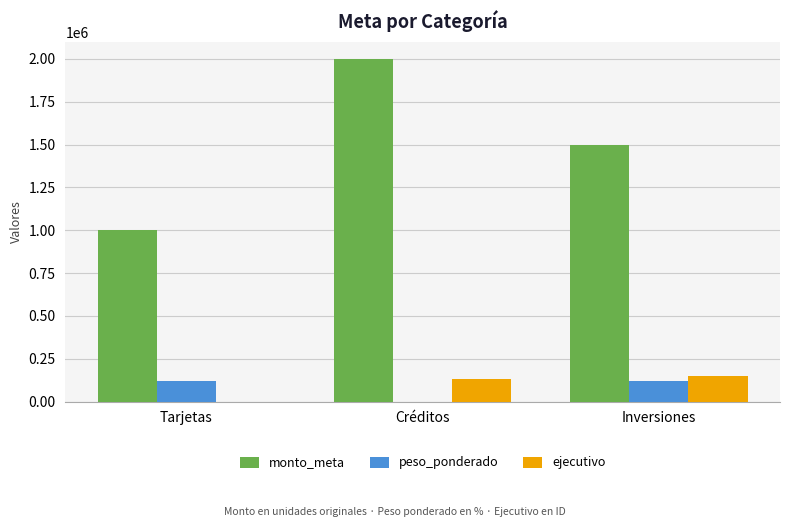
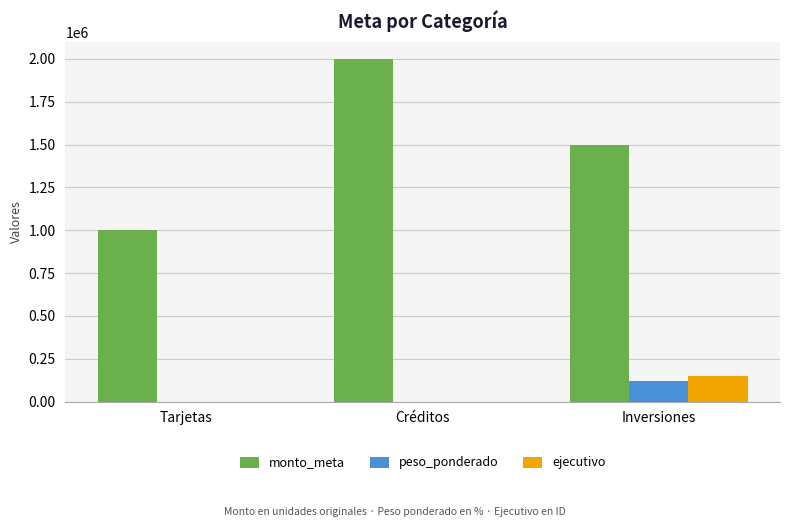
  {
    "monto_meta": {
      "Tarjetas": 1000000,
      "Créditos": 2000000,
      "Inversiones": 1500000
    },
    "peso_ponderado": {
-     "Tarjetas": 120000,
+     "Tarjetas": 0,
      "Inversiones": 120000
    },
    "ejecutivo": {
-     "Créditos": 130000,
+     "Créditos": 0,
      "Inversiones": 150000
    }
  }
